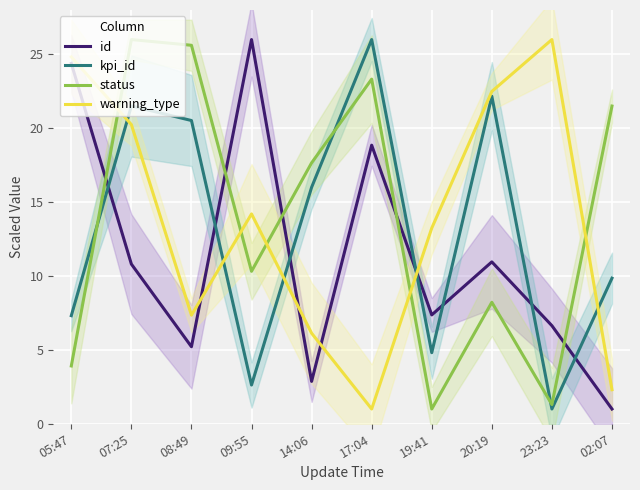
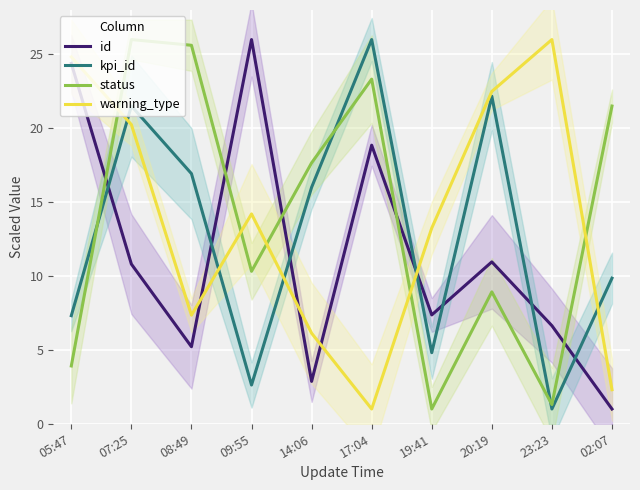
  {
    "id": {
      "07:25": 10.8,
      "08:49": 5.2,
      "09:55": 26.0,
      "14:06": 2.9,
      "17:04": 18.9,
      "19:41": 7.4,
      "20:19": 11.0,
      "23:23": 6.6,
      "02:07": 1.0
    },
    "kpi_id": {
      "05:47": 7.3,
-     "08:49": 20.5,
+     "08:49": 16.9,
      "09:55": 2.6,
      "14:06": 16.0,
      "17:04": 26.0,
      "19:41": 4.8,
      "20:19": 22.2,
      "23:23": 1.0,
      "02:07": 9.9
    },
    "status": {
      "05:47": 3.9,
      "08:49": 25.6,
      "09:55": 10.3,
      "14:06": 17.7,
      "17:04": 23.3,
      "19:41": 1.0,
-     "20:19": 8.2,
+     "20:19": 8.9,
      "23:23": 1.3,
      "02:07": 21.5
    },
    "warning_type": {
      "07:25": 20.2,
      "08:49": 7.3,
      "09:55": 14.2,
      "14:06": 6.1,
      "17:04": 1.0,
      "19:41": 13.2,
      "20:19": 22.5,
      "23:23": 26.0,
      "02:07": 2.3
    }
  }
